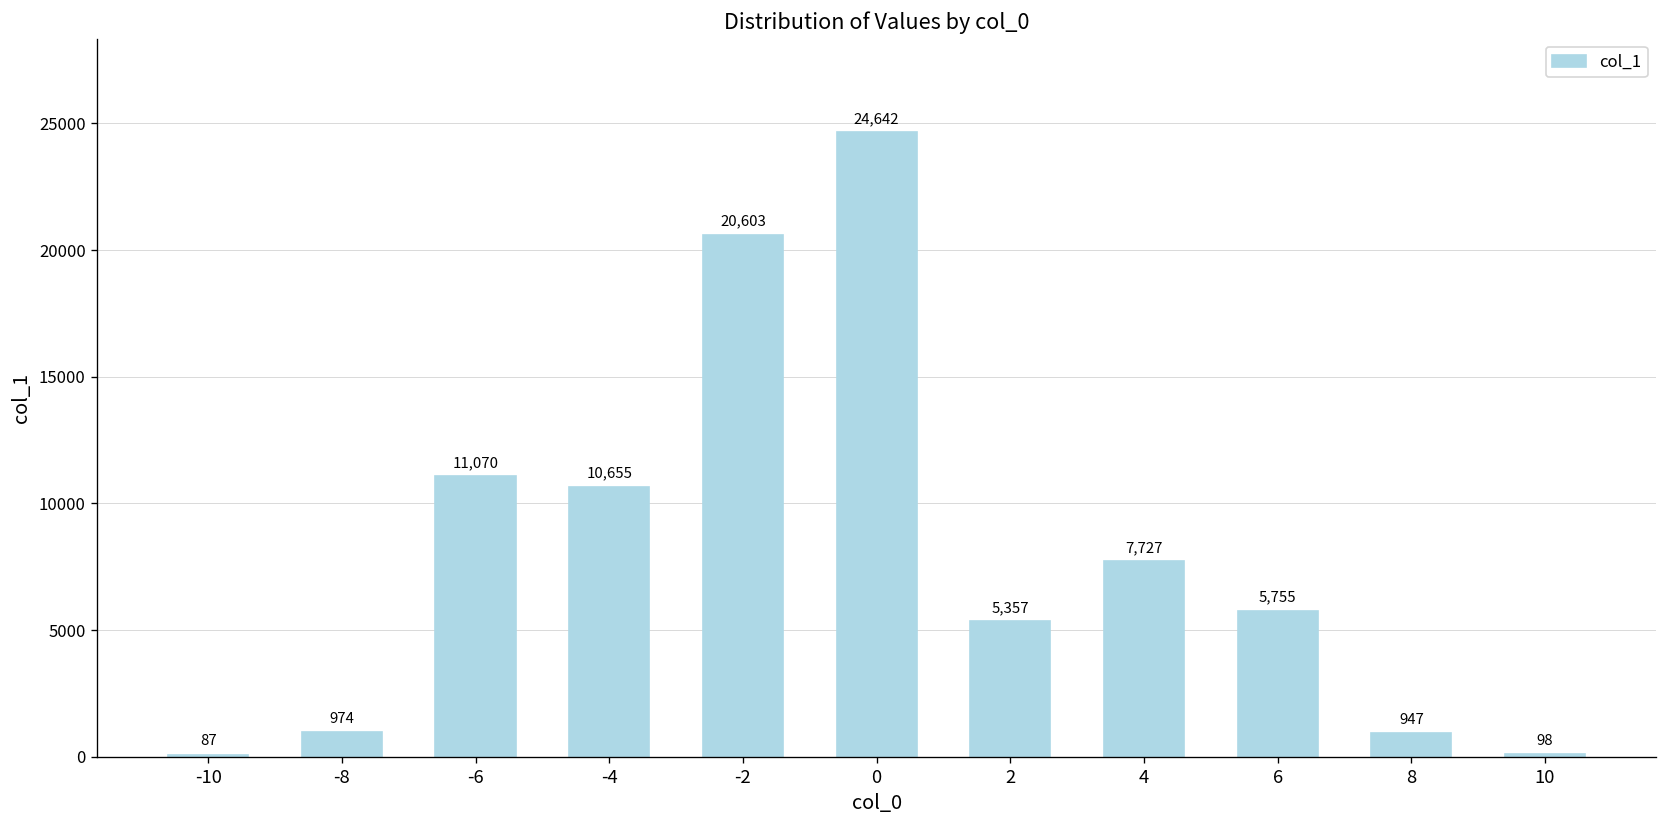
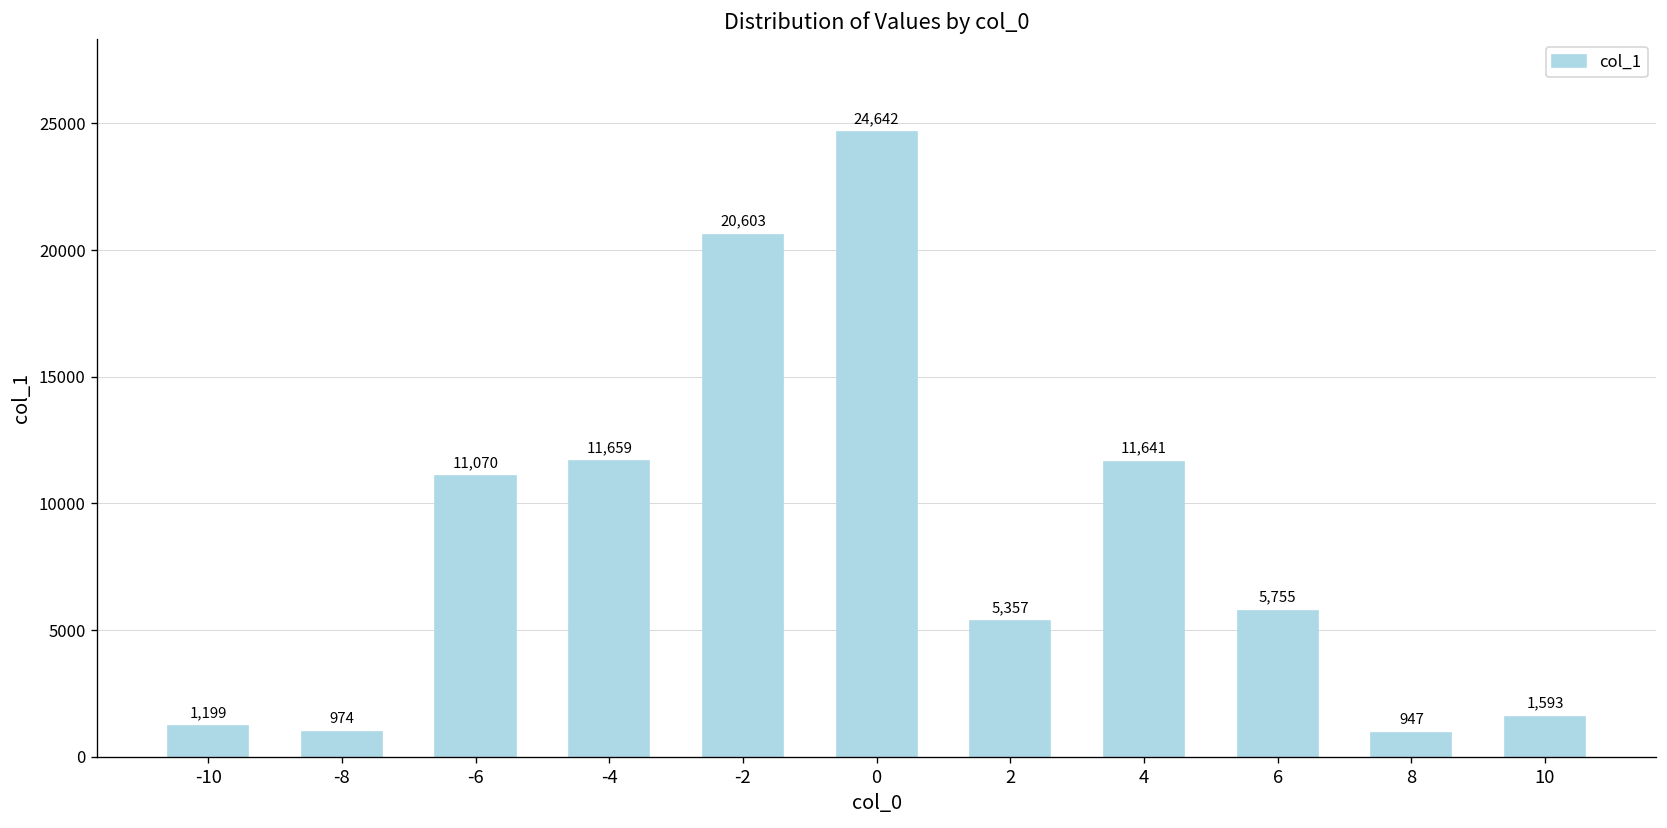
  {
-   "-10": "87",
+   "-10": "1,199",
    "-8": "974",
    "-6": "11,070",
-   "-4": "10,655",
+   "-4": "11,659",
    "-2": "20,603",
    "0": "24,642",
    "2": "5,357",
-   "4": "7,727",
+   "4": "11,641",
    "6": "5,755",
    "8": "947",
-   "10": "98"
+   "10": "1,593"
  }
